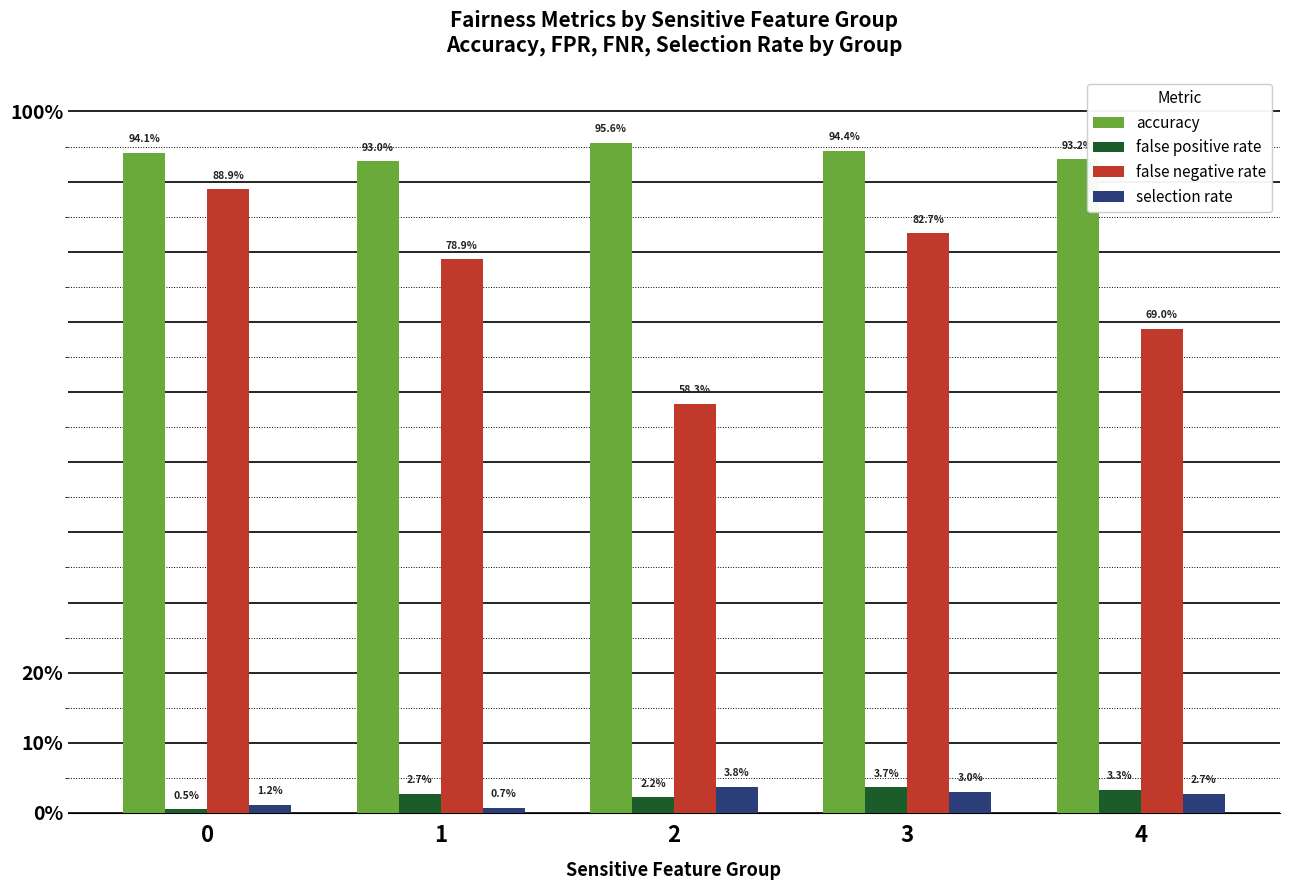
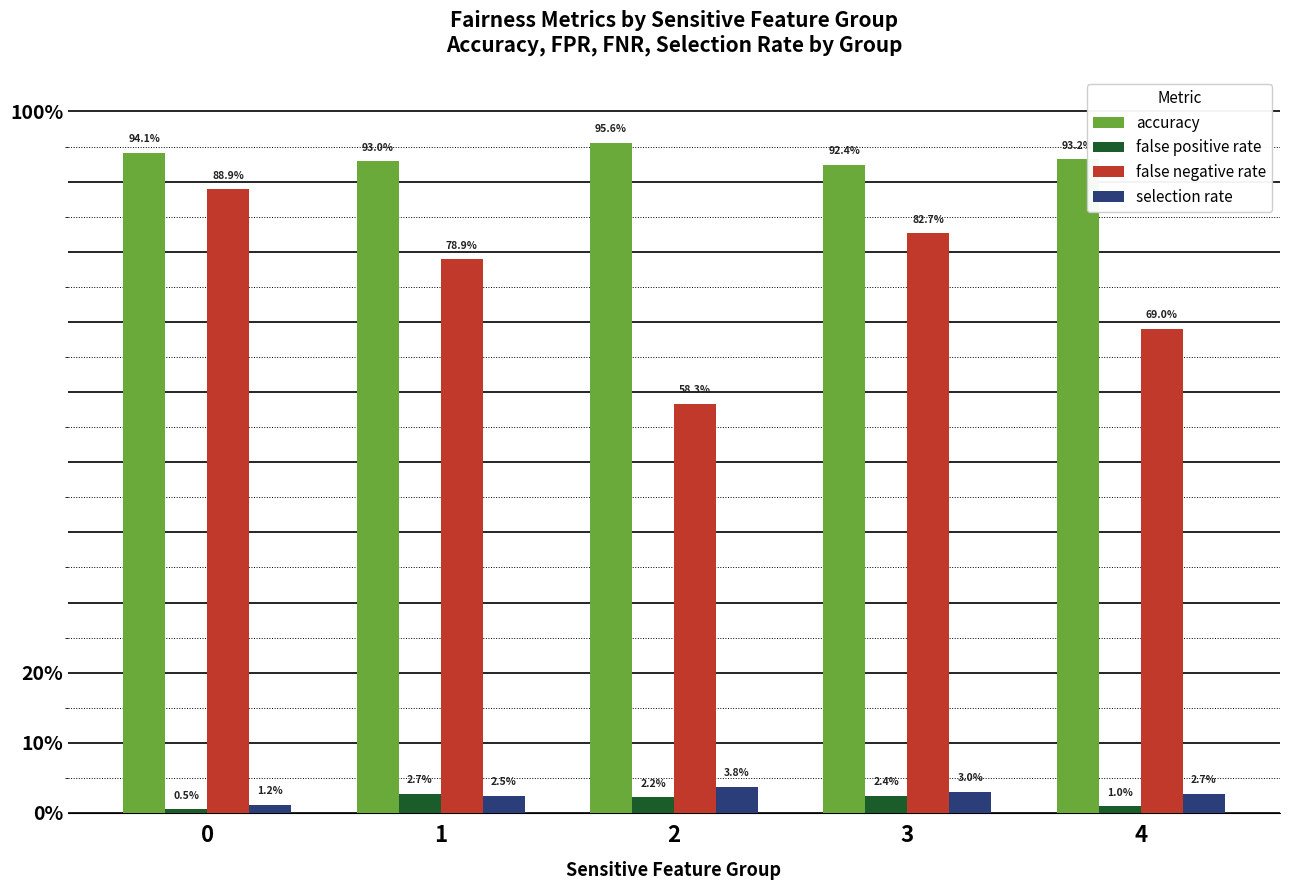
  {
    "accuracy": {
      "0": "94.1%",
      "1": "93.0%",
      "2": "95.6%",
-     "3": "94.4%"
+     "3": "92.4%"
    },
    "false positive rate": {
      "0": "0.5%",
      "1": "2.7%",
      "2": "2.2%",
-     "3": "3.7%",
-     "4": "3.3%"
+     "3": "2.4%",
+     "4": "1.0%"
    },
    "false negative rate": {
      "0": "88.9%",
      "1": "78.9%",
      "2": "58.3%",
      "3": "82.7%",
      "4": "69.0%"
    },
    "selection rate": {
      "0": "1.2%",
-     "1": "0.7%",
+     "1": "2.5%",
      "2": "3.8%",
      "3": "3.0%",
      "4": "2.7%"
    }
  }
